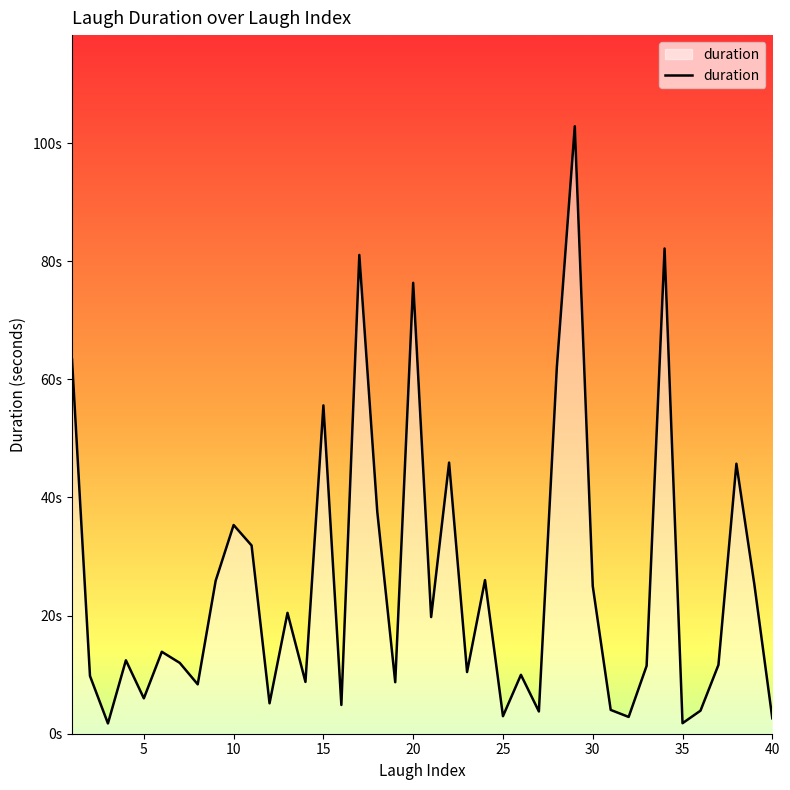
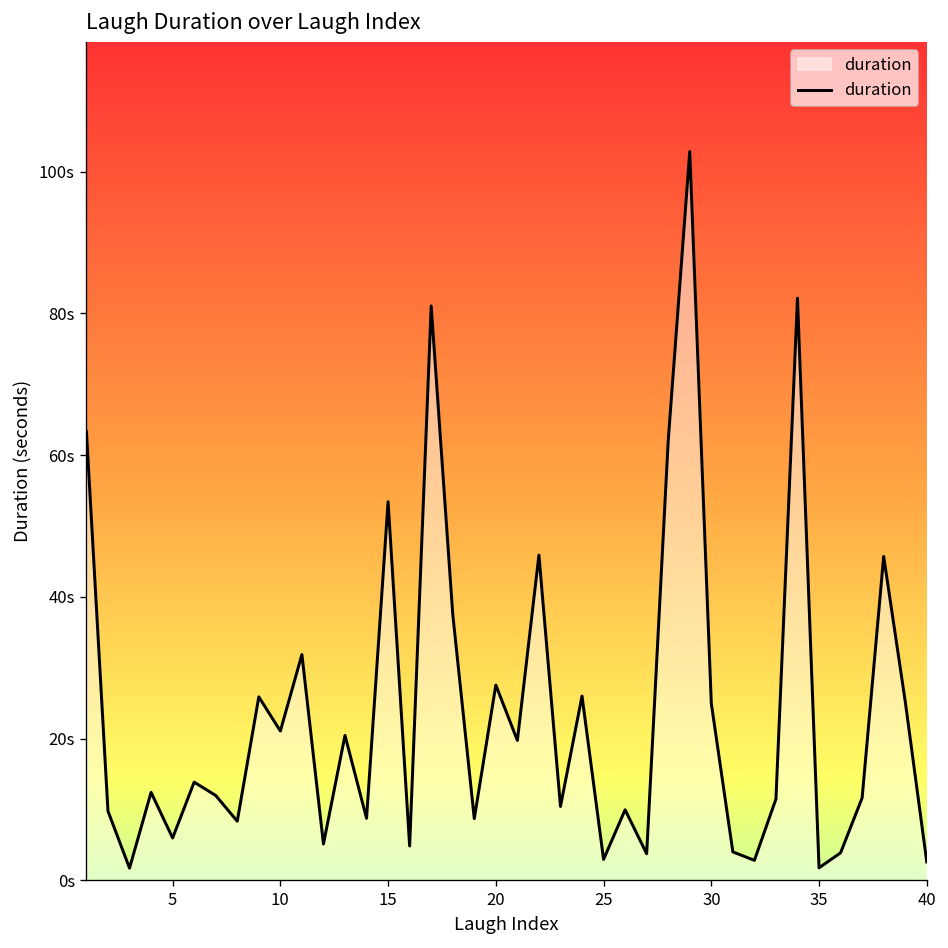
  {
    "5": "6s",
-   "10": "35s",
-   "15": "56s",
-   "20": "76s",
+   "10": "21s",
+   "15": "53s",
+   "20": "28s",
    "25": "3s",
    "30": "25s",
    "35": "2s",
    "40": "3s"
  }
